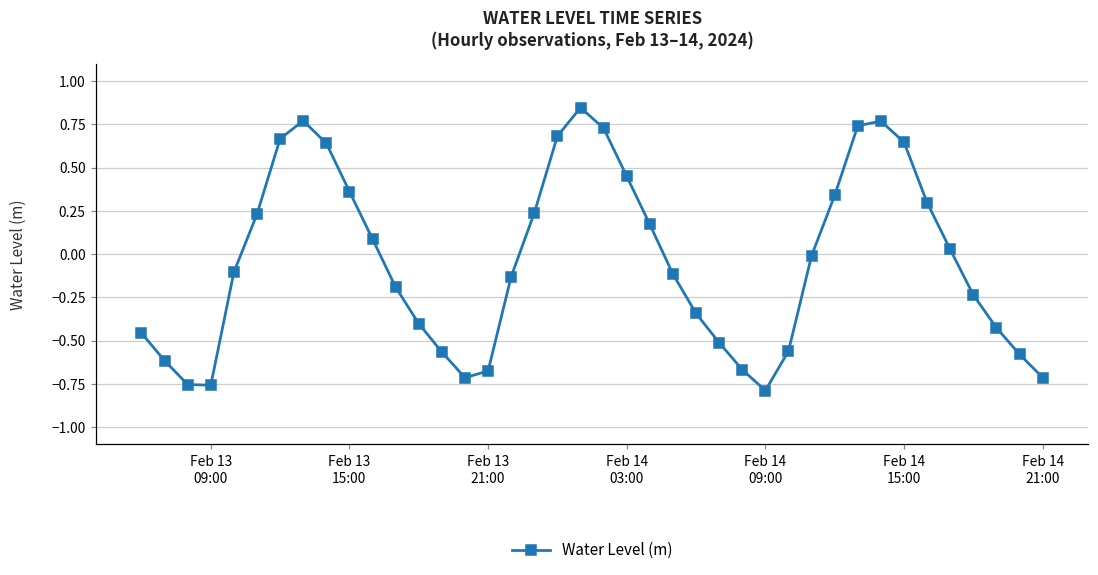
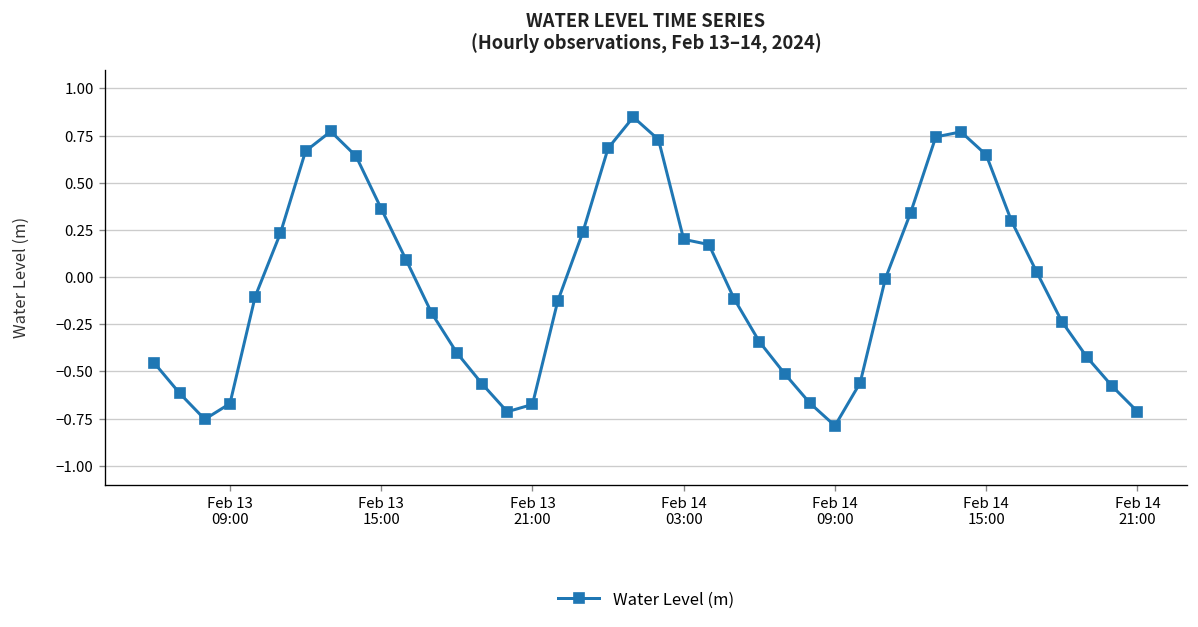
  {
-   "Feb 13 09:00": -0.76,
+   "Feb 13 09:00": -0.67,
    "Feb 13 15:00": 0.36,
    "Feb 13 21:00": -0.68,
-   "Feb 14 03:00": 0.45,
+   "Feb 14 03:00": 0.20,
    "Feb 14 09:00": -0.79,
    "Feb 14 15:00": 0.65,
    "Feb 14 21:00": -0.71
  }
